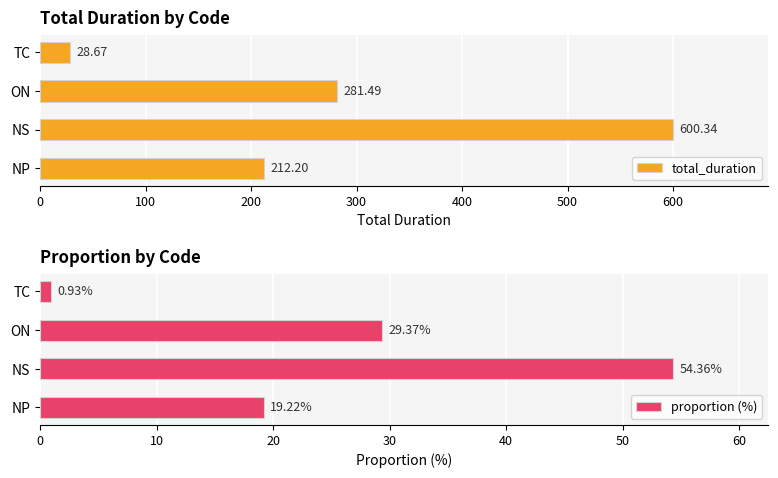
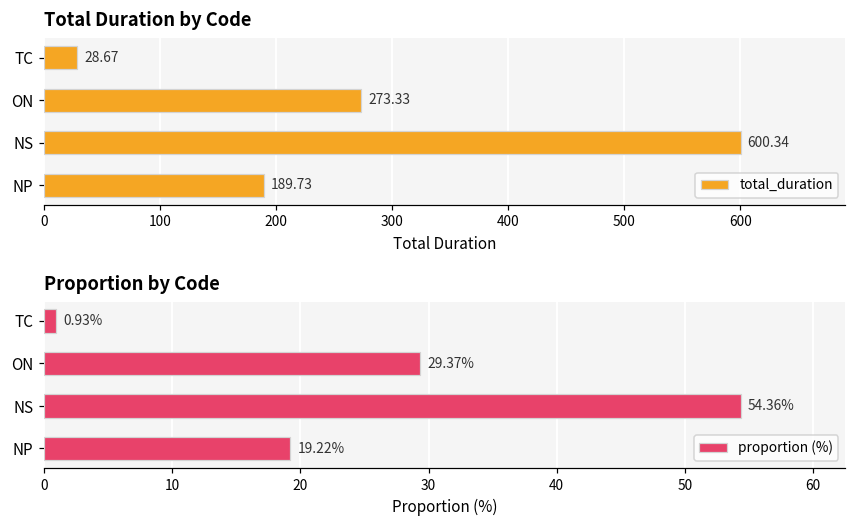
  {
    "Total Duration by Code": {
      "TC": "28.67",
-     "ON": "281.49",
+     "ON": "273.33",
      "NS": "600.34",
-     "NP": "212.20"
+     "NP": "189.73"
    },
    "Proportion by Code": {
      "TC": "0.93%",
      "ON": "29.37%",
      "NS": "54.36%",
      "NP": "19.22%"
    }
  }
